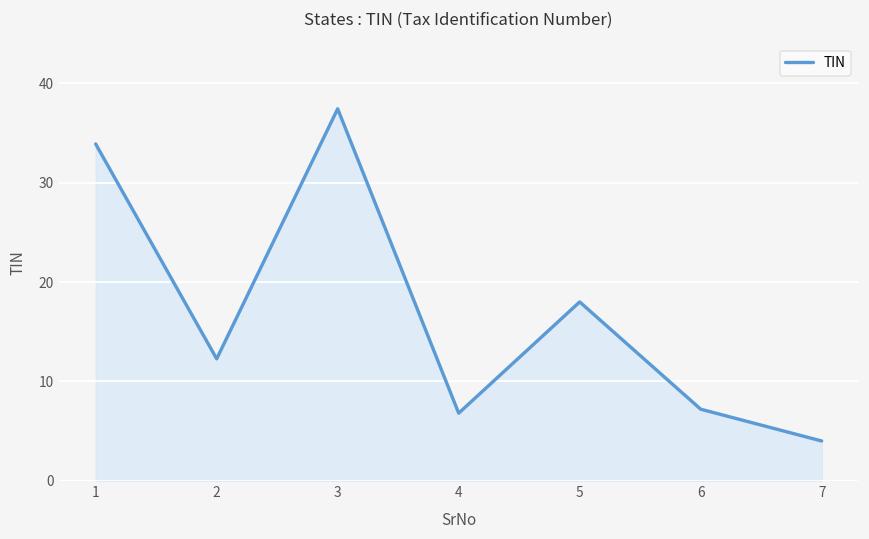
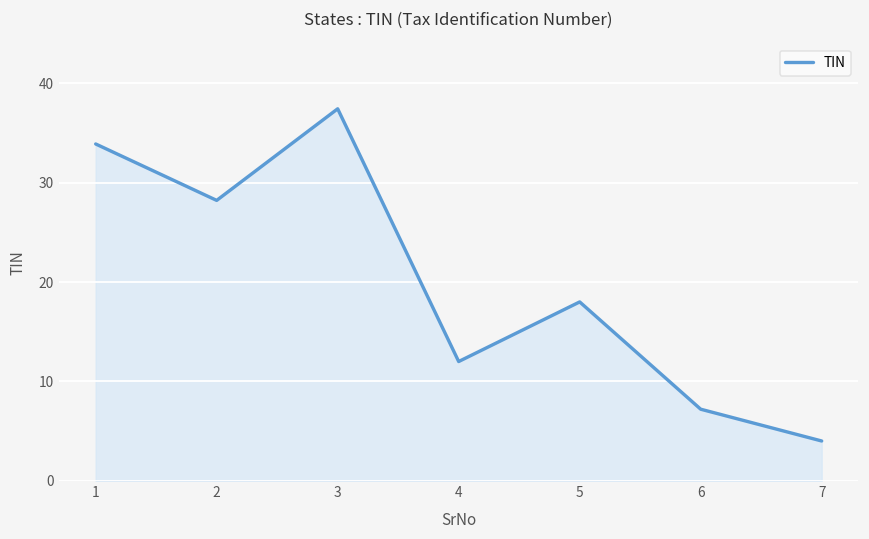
  {
    "1": 34,
-   "2": 12,
+   "2": 28,
    "3": 37,
-   "4": 7,
+   "4": 12,
    "5": 18,
    "6": 7,
    "7": 4
  }
